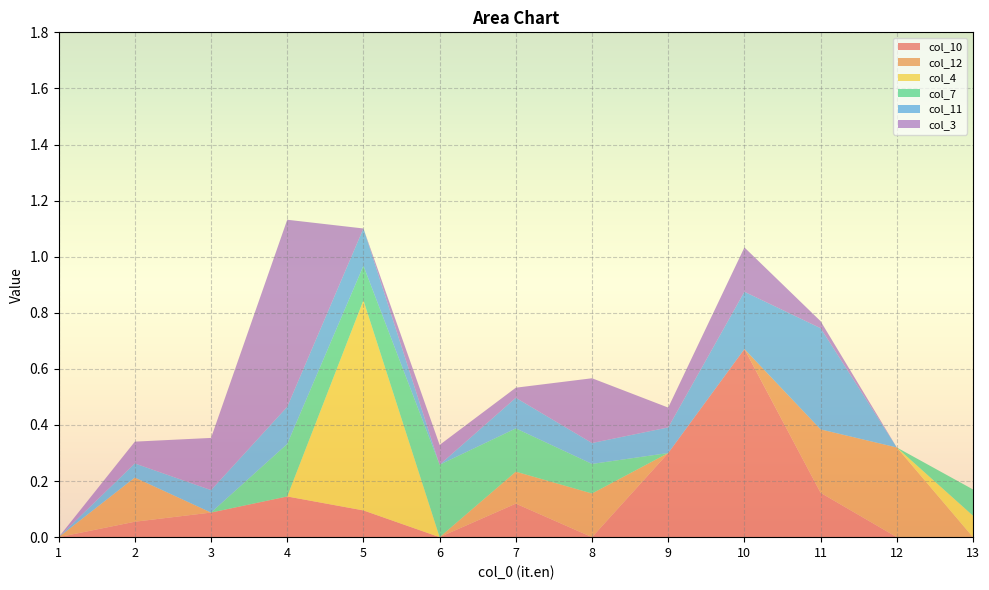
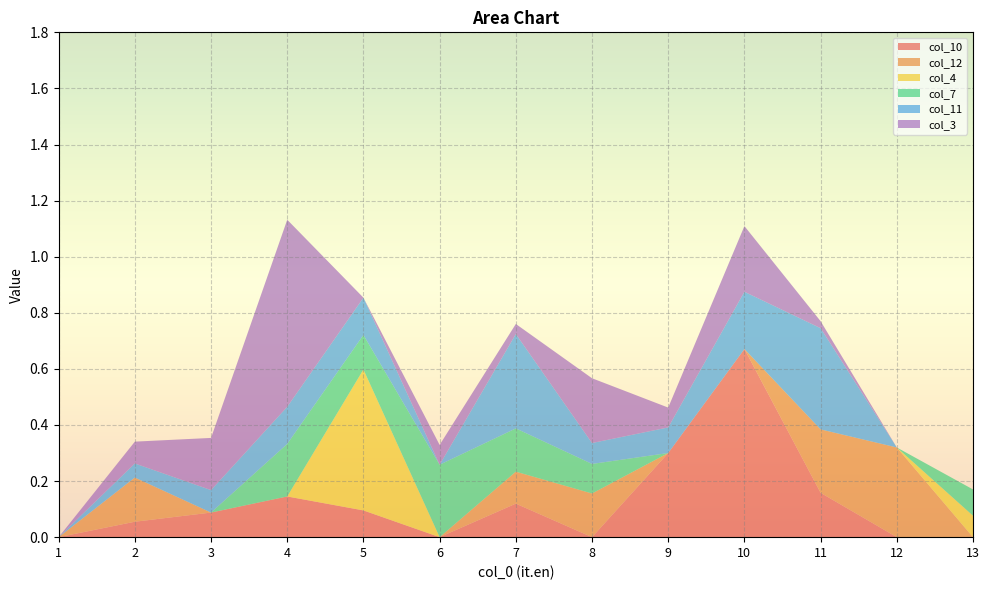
  {
    "col_4": {
-     "5": 0.75,
+     "5": 0.50,
      "13": 0.08
    },
    "col_7": {
      "4": 0.19,
      "5": 0.12,
      "7": 0.15,
      "8": 0.11
    },
    "col_11": {
      "2": 0.05,
      "3": 0.08,
      "4": 0.13,
-     "7": 0.11,
+     "7": 0.34,
      "8": 0.07,
      "9": 0.09,
      "10": 0.20,
      "11": 0.36
    },
    "col_3": {
      "2": 0.08,
      "3": 0.19,
      "4": 0.67,
      "6": 0.07,
      "7": 0.04,
      "8": 0.23,
      "9": 0.07,
-     "10": 0.16,
+     "10": 0.23,
      "11": 0.02
    }
  }
